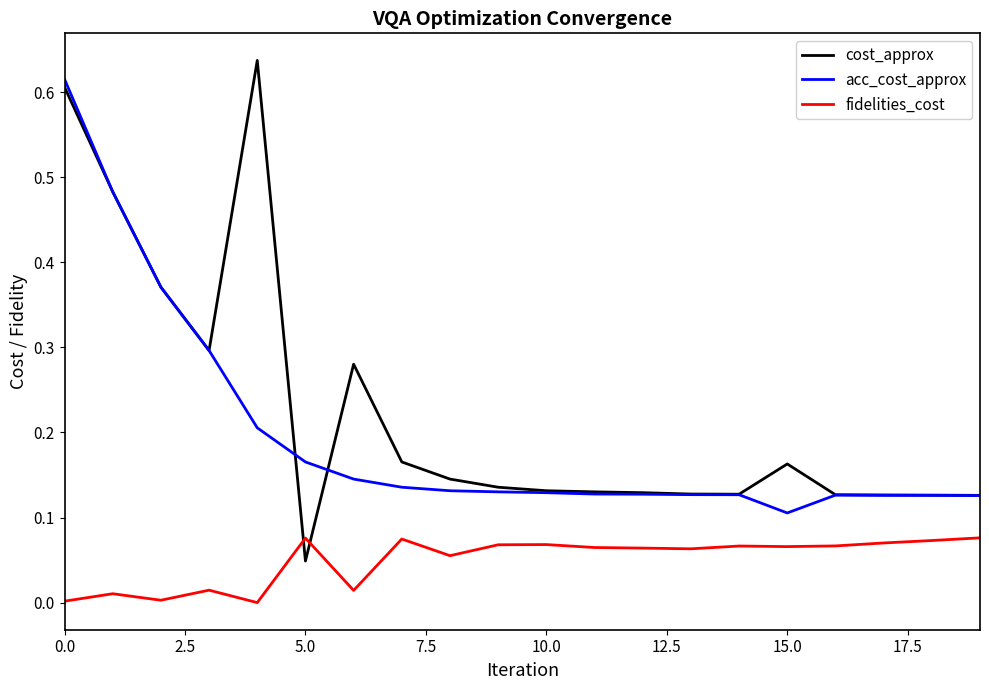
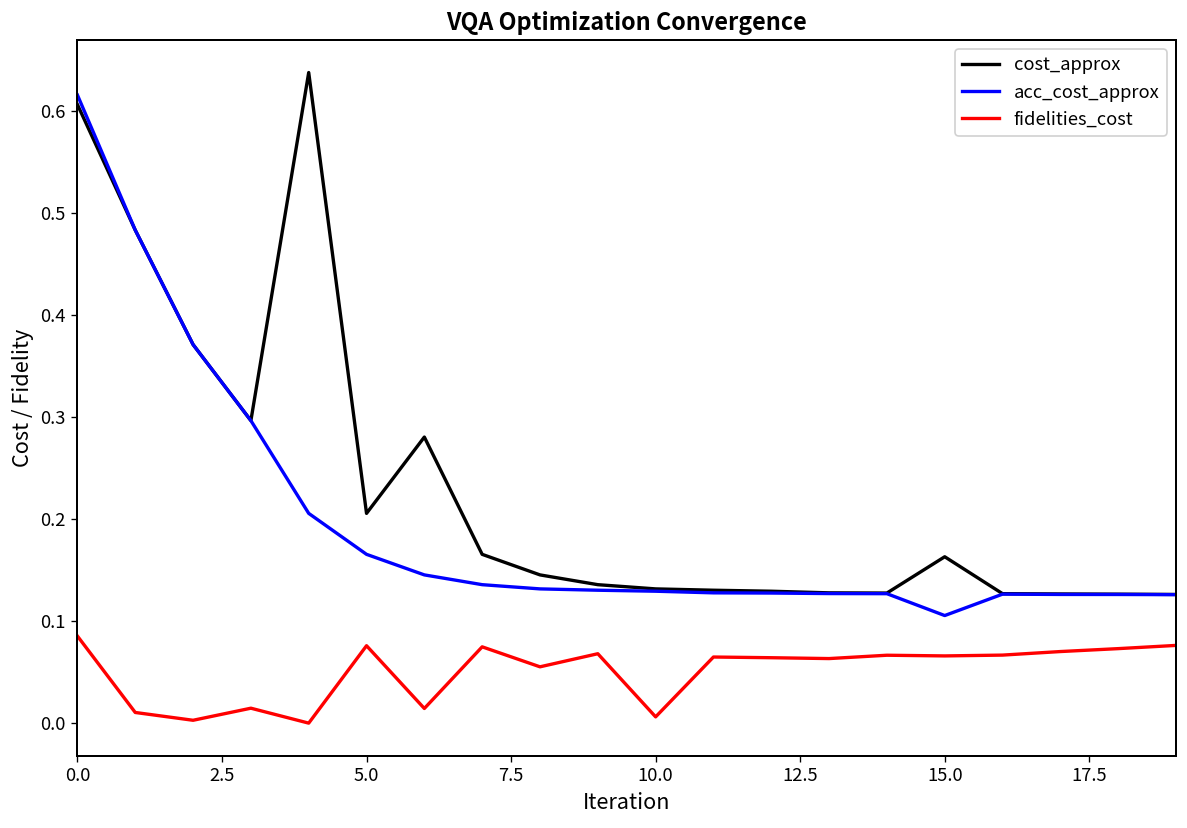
  {
    "cost_approx": {
      "0.0": 0.61,
-     "5.0": 0.05,
+     "5.0": 0.21,
      "15.0": 0.16
    },
    "acc_cost_approx": {
      "0.0": 0.62,
      "5.0": 0.17,
      "15.0": 0.11
    },
    "fidelities_cost": {
-     "0.0": 0.00,
+     "0.0": 0.09,
      "5.0": 0.08,
-     "10.0": 0.07,
+     "10.0": 0.01,
      "15.0": 0.07
    }
  }
